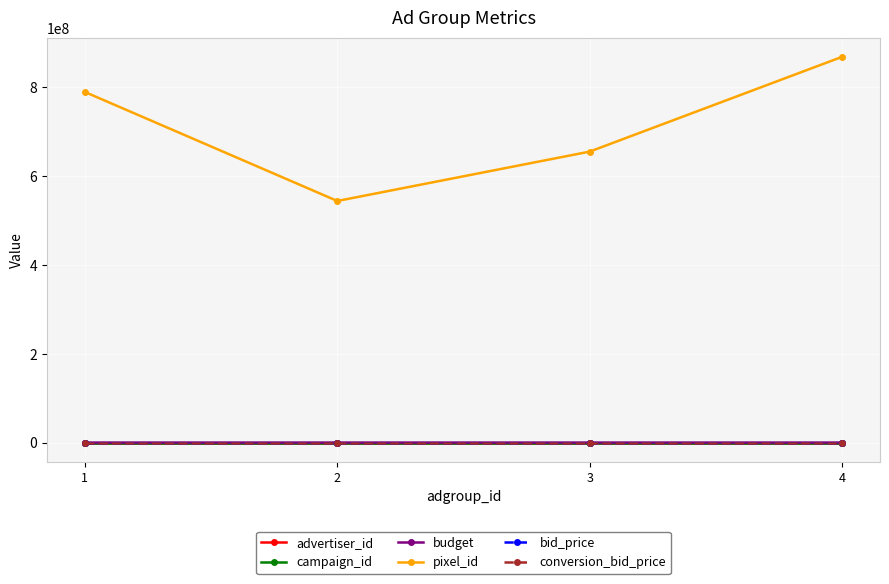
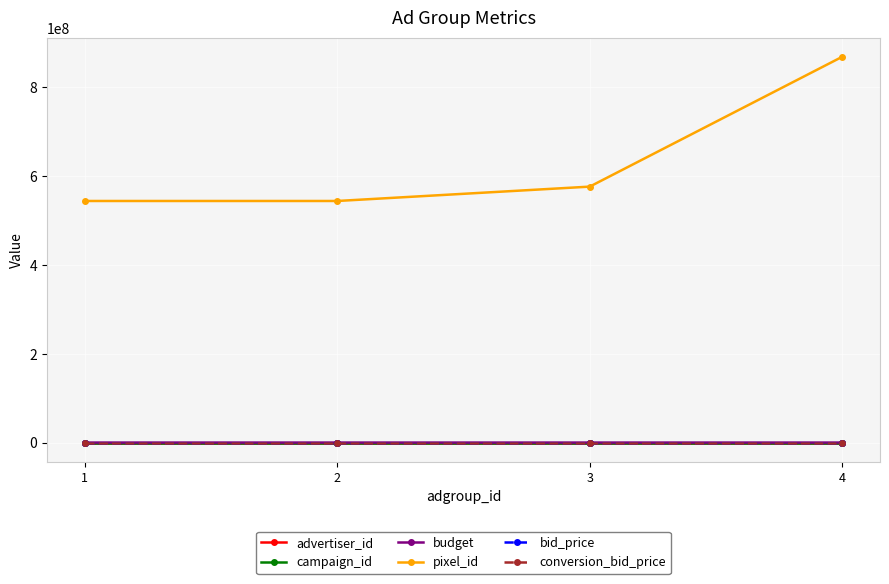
  {
    "conversion_bid_price": {
      "1": 0,
      "2": 0,
      "3": 0,
      "4": 0
    },
    "pixel_id": {
-     "1": 790000000,
+     "1": 540000000,
      "2": 540000000,
-     "3": 650000000,
+     "3": 580000000,
      "4": 870000000
    }
  }
